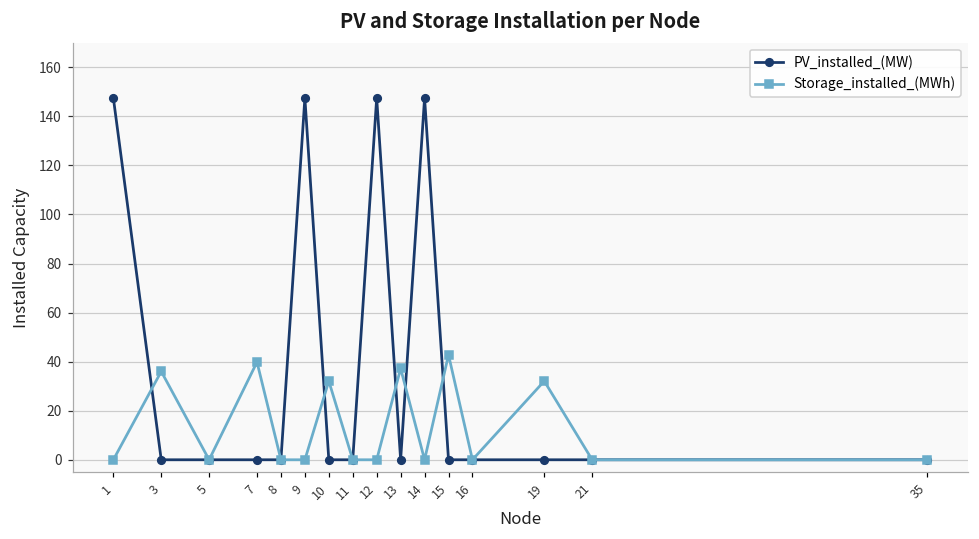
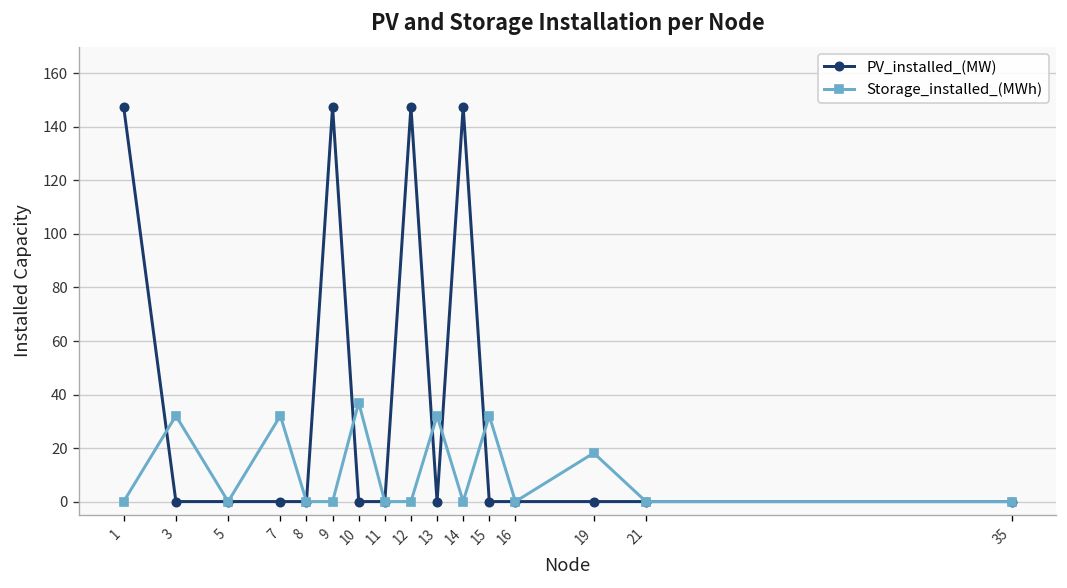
  {
    "PV_installed_(MW)": {
      "1": 148,
      "3": 0,
      "7": 0,
      "9": 148,
      "10": 0,
      "12": 148,
      "13": 0,
      "14": 148,
      "15": 0,
      "19": 0
    },
    "Storage_installed_(MWh)": {
      "1": 0,
-     "3": 36,
-     "7": 40,
+     "3": 32,
+     "7": 32,
      "9": 0,
-     "10": 32,
+     "10": 37,
      "12": 0,
-     "13": 37,
+     "13": 32,
      "14": 0,
-     "15": 43,
-     "19": 32
+     "15": 32,
+     "19": 18
    }
  }
